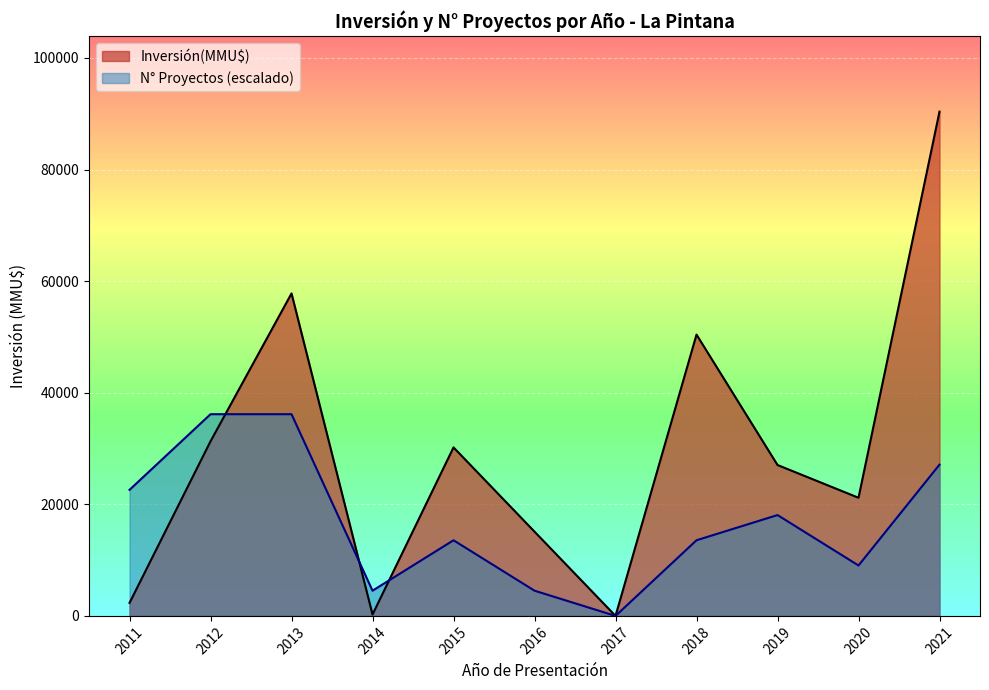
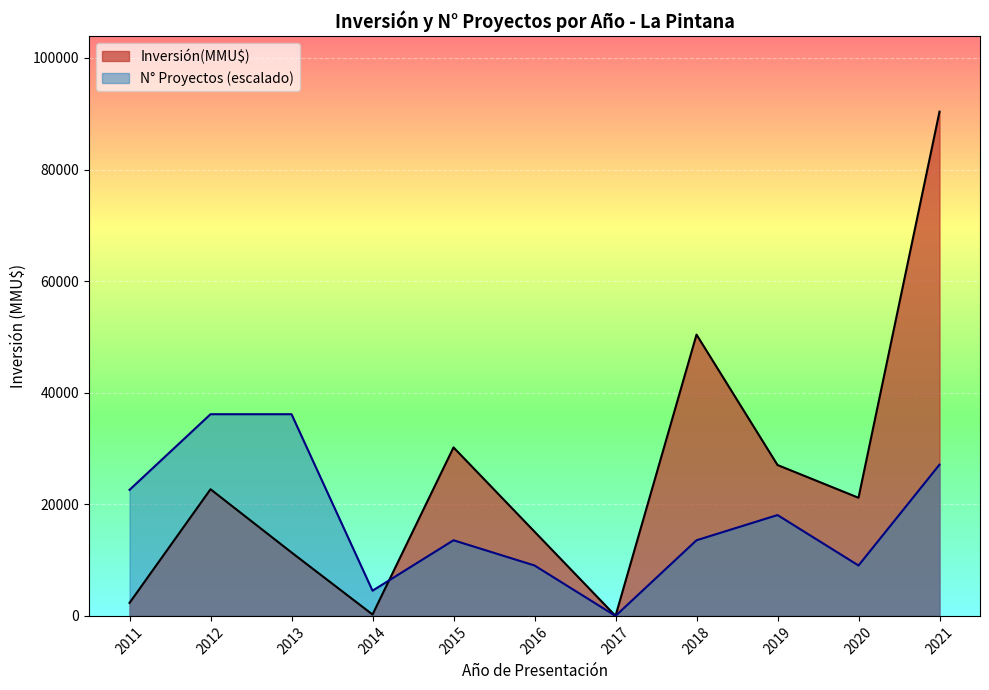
  {
    "Inversión(MMU$)": {
      "2011": 2000,
-     "2012": 31000,
-     "2013": 58000,
+     "2012": 23000,
+     "2013": 11000,
      "2014": 0,
      "2015": 30000,
      "2016": 15000,
      "2018": 50000,
      "2019": 27000,
      "2020": 21000,
      "2021": 90000
    },
    "N° Proyectos (escalado)": {
      "2011": 23000,
      "2012": 36000,
      "2013": 36000,
      "2014": 5000,
      "2015": 14000,
-     "2016": 5000,
+     "2016": 9000,
      "2018": 14000,
      "2019": 18000,
      "2020": 9000,
      "2021": 27000
    }
  }
